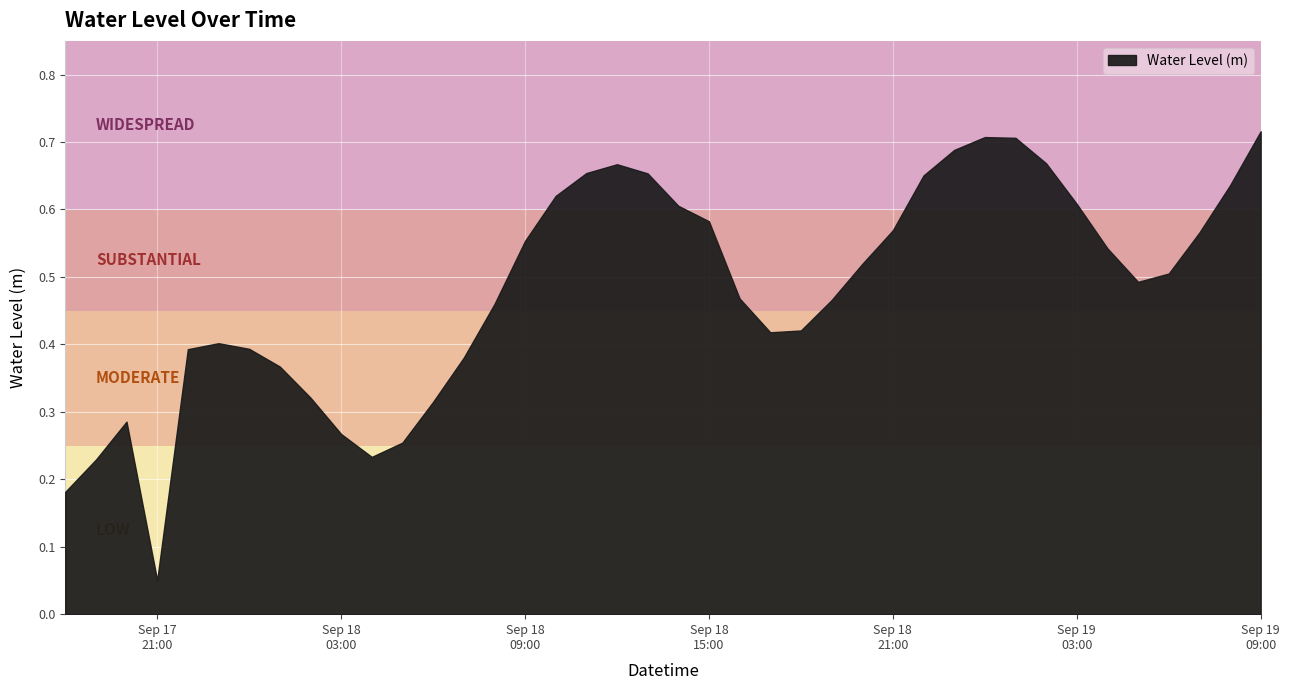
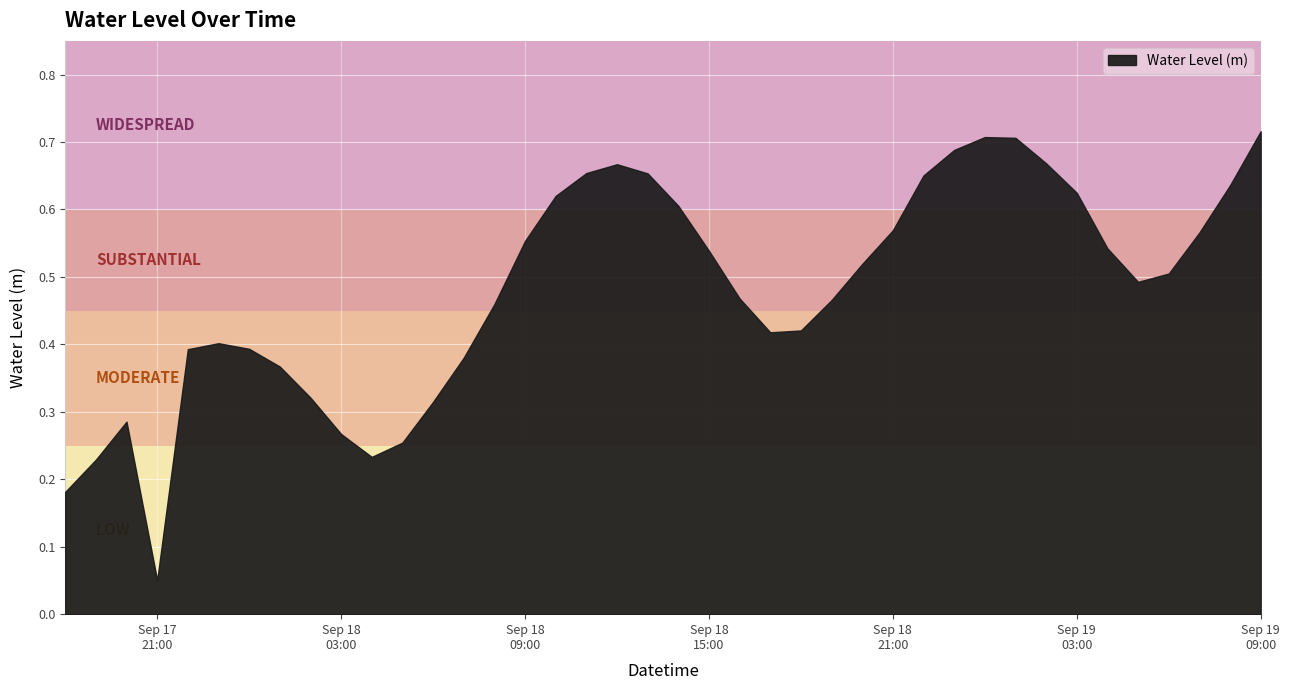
  {
    "Sep 17 21:00": 0.05,
    "Sep 18 03:00": 0.27,
    "Sep 18 09:00": 0.55,
-   "Sep 18 15:00": 0.58,
+   "Sep 18 15:00": 0.54,
    "Sep 18 21:00": 0.57,
-   "Sep 19 03:00": 0.61,
+   "Sep 19 03:00": 0.62,
    "Sep 19 09:00": 0.72
  }
